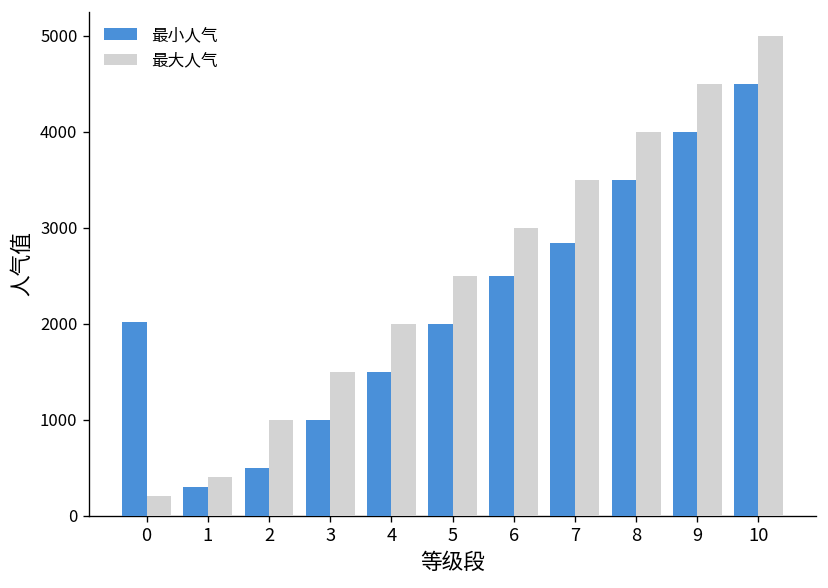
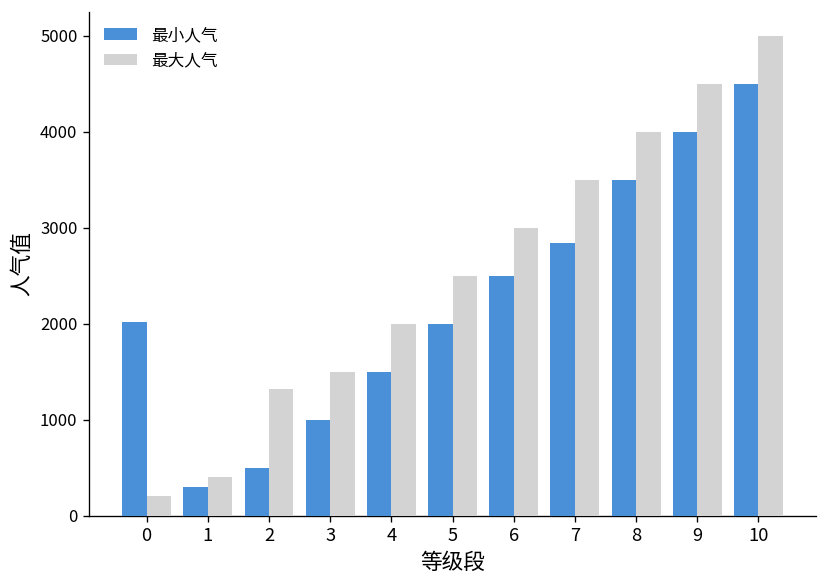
  {
    "最小人气": {
      "0": 2000,
      "1": 300,
      "2": 500,
      "3": 1000,
      "4": 1500,
      "5": 2000,
      "6": 2500,
      "7": 2800,
      "8": 3500,
      "9": 4000,
      "10": 4500
    },
    "最大人气": {
      "0": 200,
      "1": 400,
-     "2": 1000,
+     "2": 1300,
      "3": 1500,
      "4": 2000,
      "5": 2500,
      "6": 3000,
      "7": 3500,
      "8": 4000,
      "9": 4500,
      "10": 5000
    }
  }
